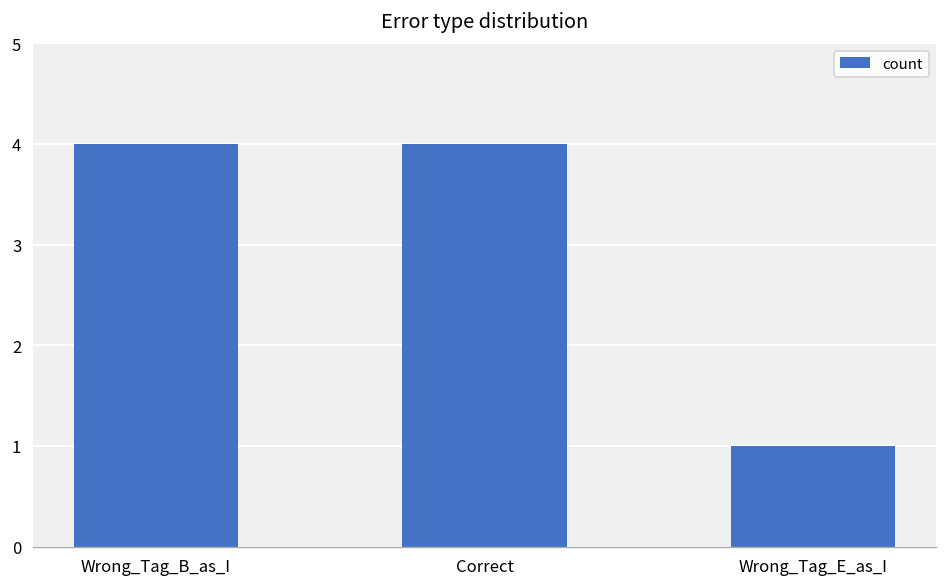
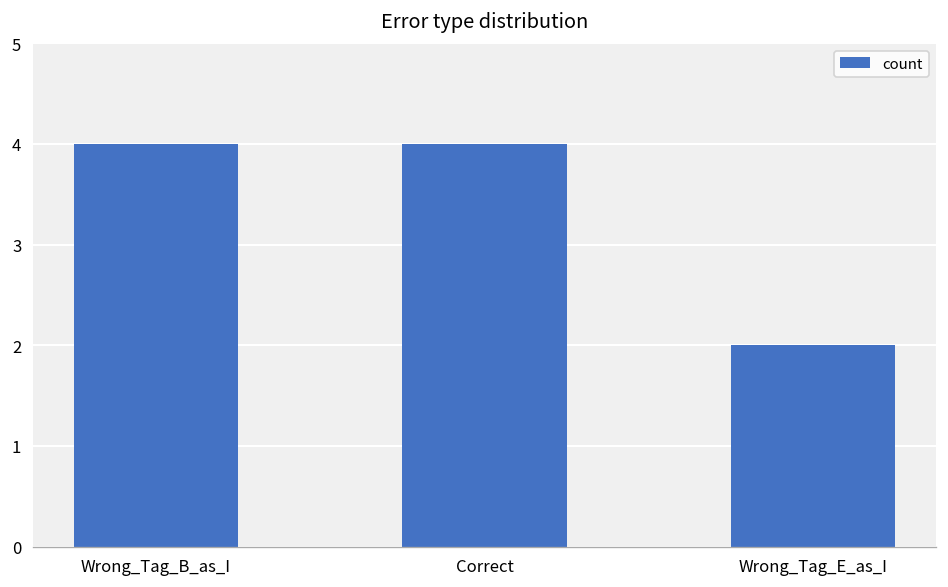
  {
    "Wrong_Tag_B_as_I": 4,
    "Correct": 4,
-   "Wrong_Tag_E_as_I": 1
+   "Wrong_Tag_E_as_I": 2
  }
